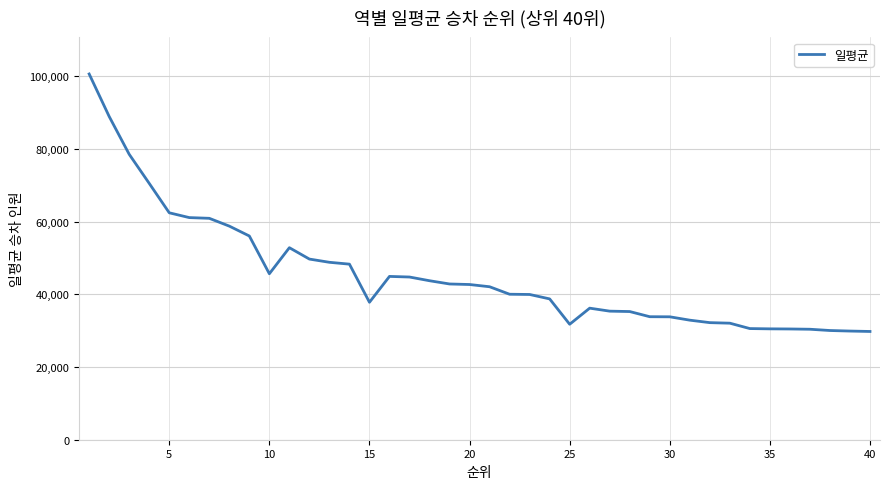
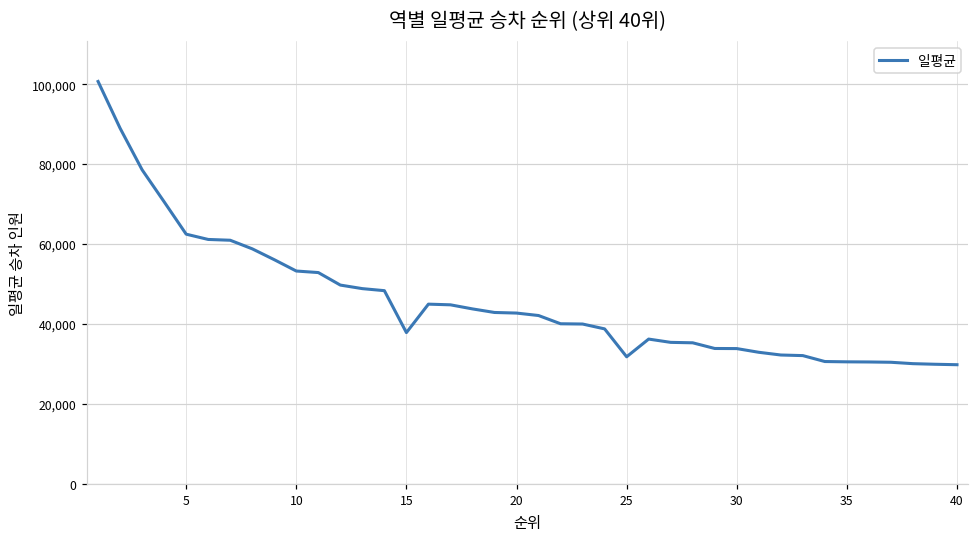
  {
    "5": "62,000",
-   "10": "46,000",
+   "10": "53,000",
    "15": "38,000",
    "20": "43,000",
    "25": "32,000",
    "30": "34,000",
    "35": "31,000",
    "40": "30,000"
  }
